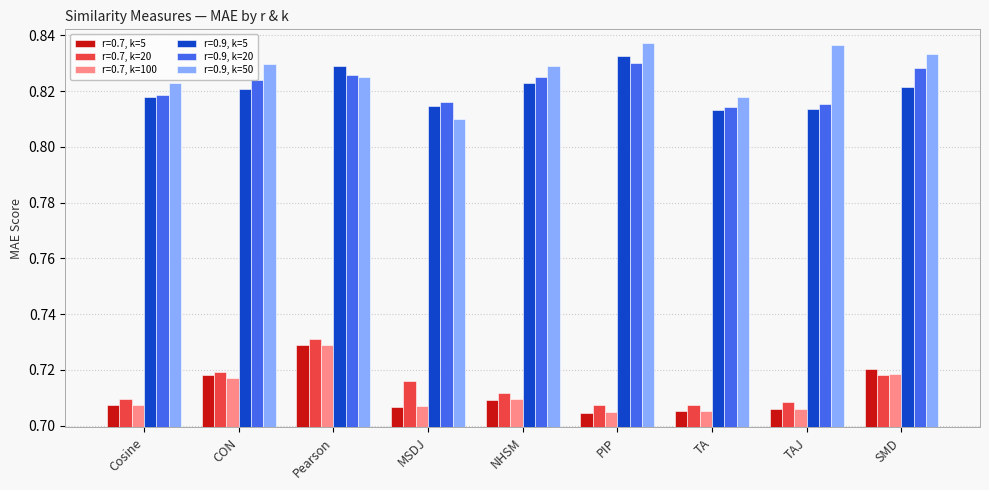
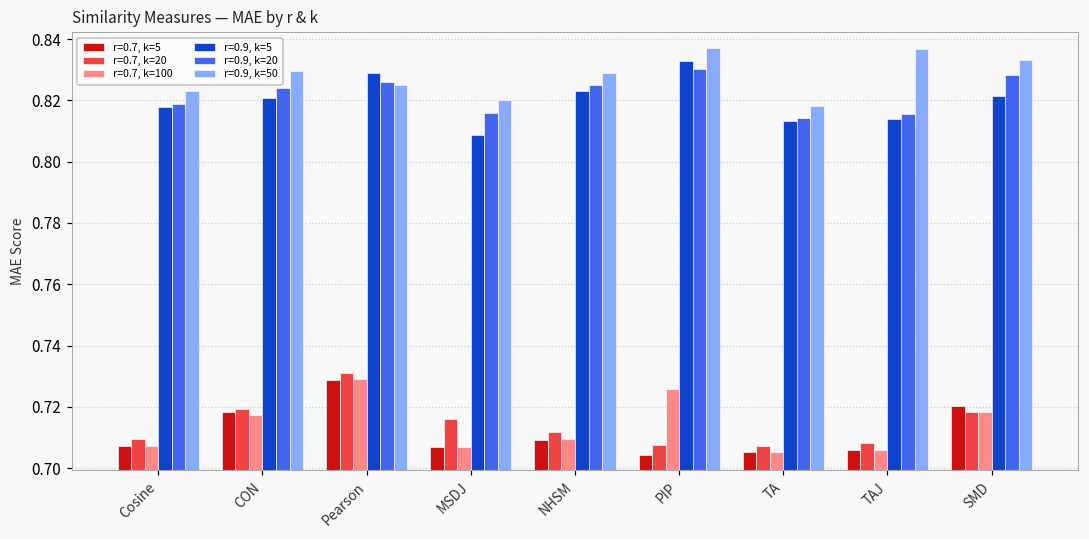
  {
    "r=0.7, k=5": {
      "Cosine": 0.707,
      "CON": 0.718,
      "Pearson": 0.729,
      "MSDJ": 0.707,
      "NHSM": 0.709,
      "PIP": 0.704,
      "TA": 0.705,
      "TAJ": 0.706,
      "SMD": 0.720
    },
    "r=0.7, k=20": {
      "Cosine": 0.710,
      "CON": 0.719,
      "Pearson": 0.731,
      "MSDJ": 0.716,
      "NHSM": 0.712,
      "PIP": 0.708,
      "TA": 0.707,
      "TAJ": 0.708,
      "SMD": 0.718
    },
    "r=0.7, k=100": {
      "Cosine": 0.707,
      "CON": 0.717,
      "Pearson": 0.729,
      "MSDJ": 0.707,
      "NHSM": 0.710,
-     "PIP": 0.705,
+     "PIP": 0.726,
      "TA": 0.705,
      "TAJ": 0.706,
      "SMD": 0.718
    },
    "r=0.9, k=5": {
      "Cosine": 0.818,
      "CON": 0.821,
      "Pearson": 0.829,
-     "MSDJ": 0.815,
+     "MSDJ": 0.809,
      "NHSM": 0.823,
      "PIP": 0.833,
      "TA": 0.813,
      "TAJ": 0.814,
      "SMD": 0.822
    },
    "r=0.9, k=20": {
      "Cosine": 0.819,
      "Pearson": 0.826,
      "MSDJ": 0.816,
      "NHSM": 0.825,
      "PIP": 0.830,
      "TA": 0.814,
      "TAJ": 0.816,
      "SMD": 0.828
    },
    "r=0.9, k=50": {
      "Cosine": 0.823,
      "CON": 0.83,
      "Pearson": 0.825,
-     "MSDJ": 0.81,
+     "MSDJ": 0.82,
      "NHSM": 0.829,
      "PIP": 0.837,
      "TA": 0.818,
      "TAJ": 0.837,
      "SMD": 0.833
    }
  }
